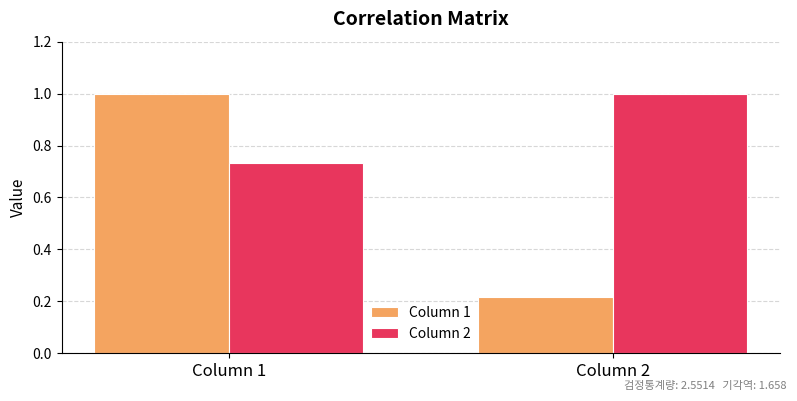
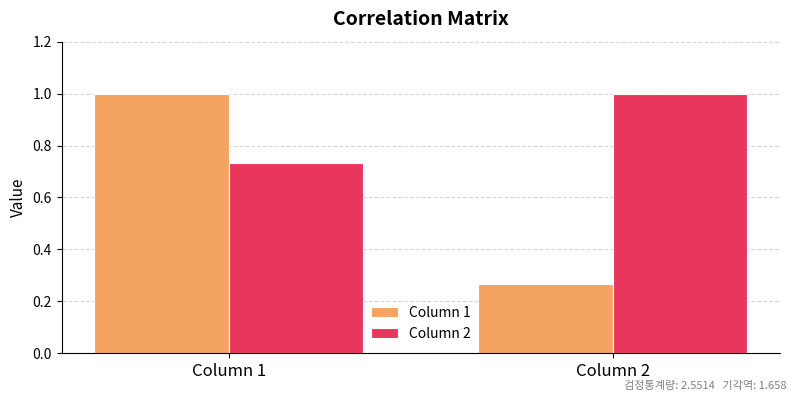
  {
    "Column 1": {
      "Column 1": 1.00,
-     "Column 2": 0.22
+     "Column 2": 0.27
    },
    "Column 2": {
      "Column 1": 0.73,
      "Column 2": 1.00
    }
  }
